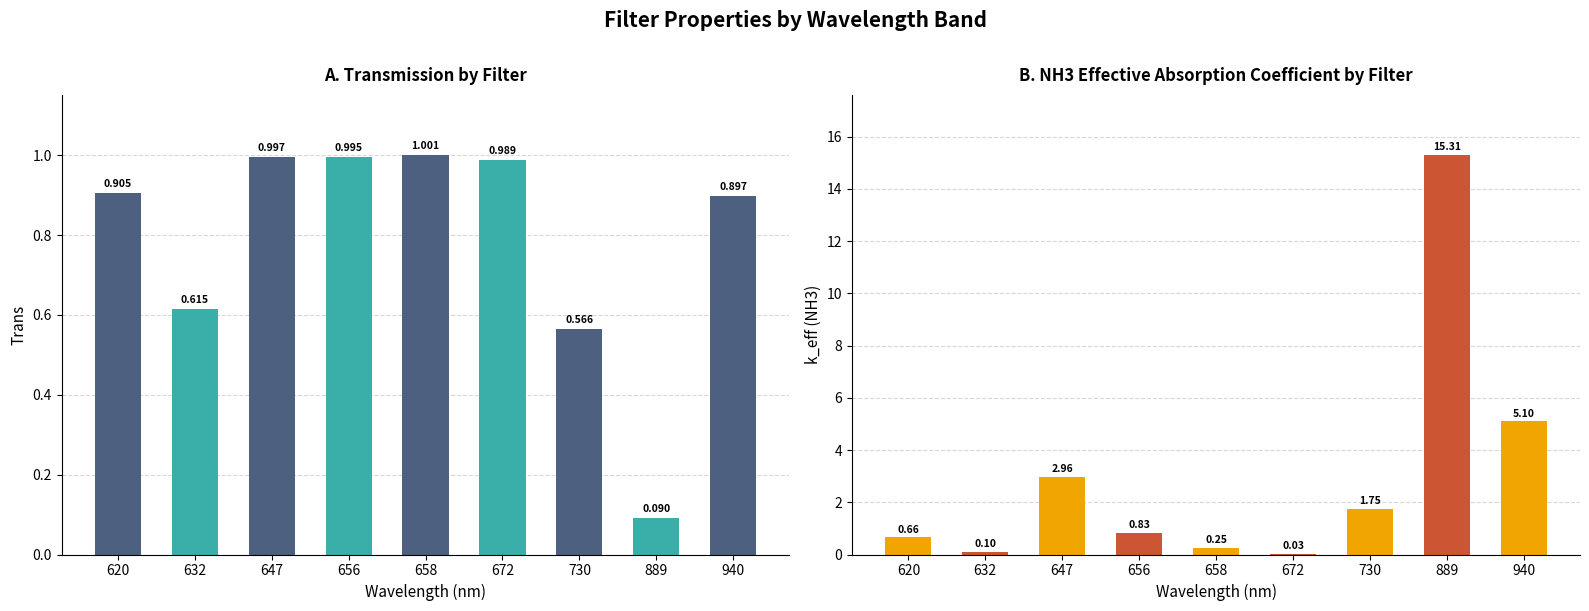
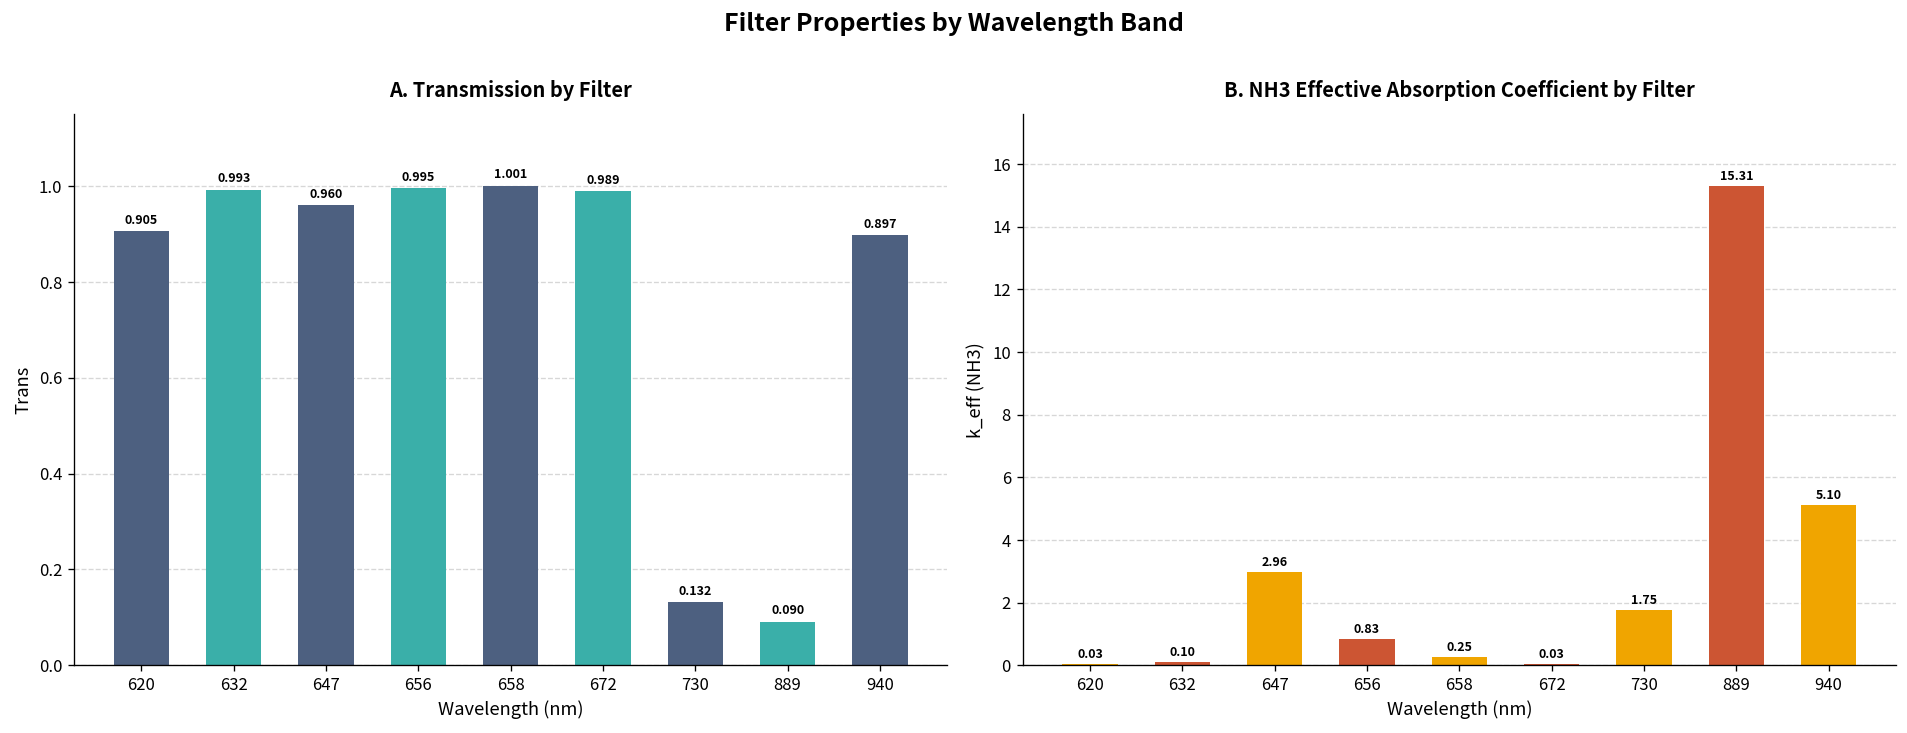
  {
    "A. Transmission by Filter": {
      "620": 0.905,
-     "632": 0.615,
-     "647": 0.997,
+     "632": 0.993,
+     "647": 0.960,
      "656": 0.995,
      "658": 1.001,
      "672": 0.989,
-     "730": 0.566,
+     "730": 0.132,
      "889": 0.090,
      "940": 0.897
    },
    "B. NH3 Effective Absorption Coefficient by Filter": {
-     "620": 0.66,
+     "620": 0.03,
      "632": 0.10,
      "647": 2.96,
      "656": 0.83,
      "658": 0.25,
      "672": 0.03,
      "730": 1.75,
      "889": 15.31,
      "940": 5.10
    }
  }
